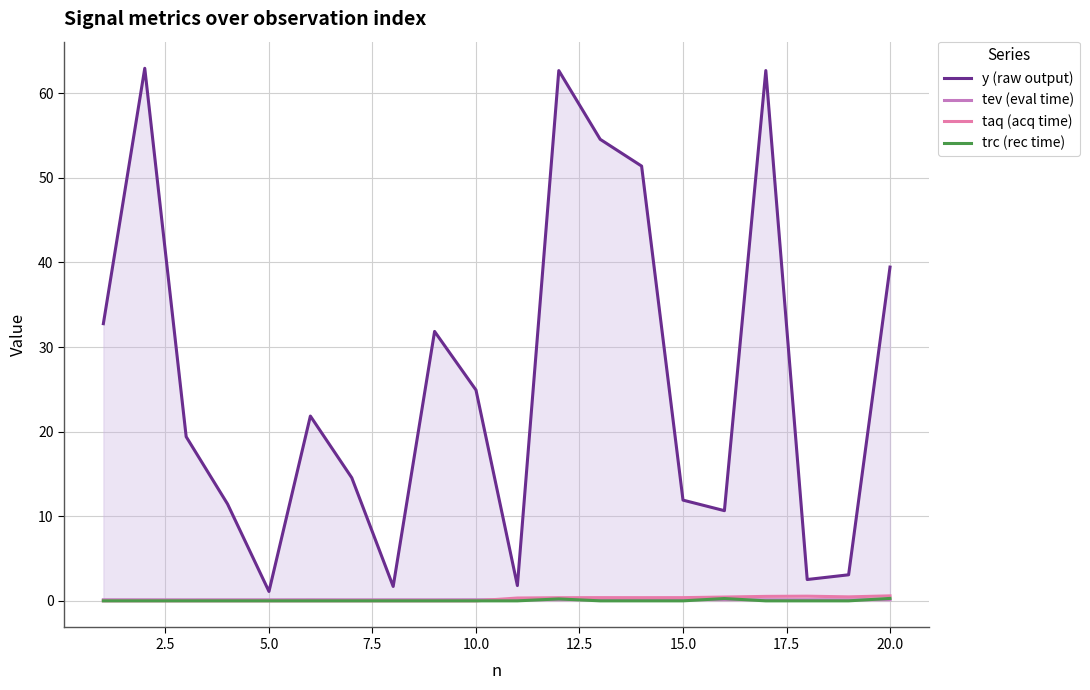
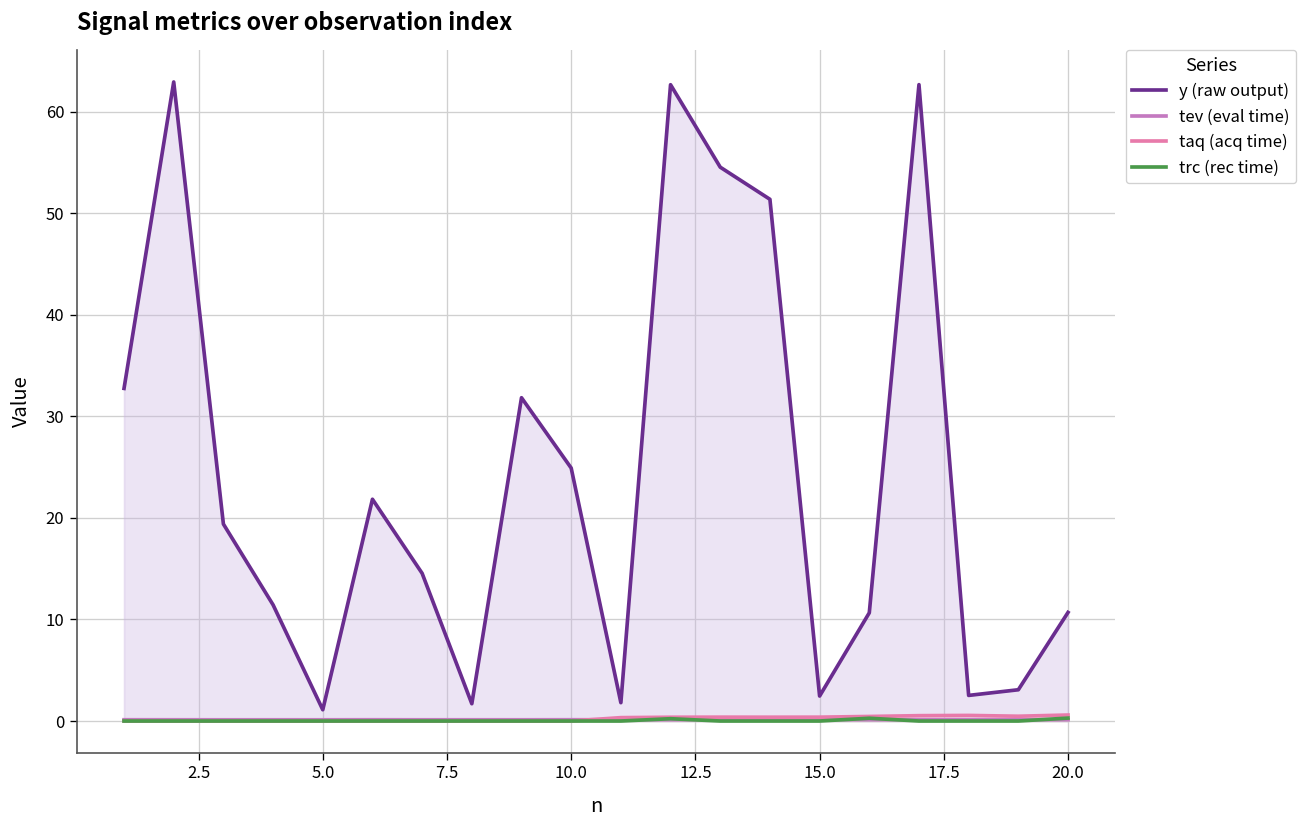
  {
    "y (raw output)": {
      "5.0": 1,
      "10.0": 25,
-     "15.0": 12,
-     "20.0": 39
+     "15.0": 2,
+     "20.0": 11
    }
  }
